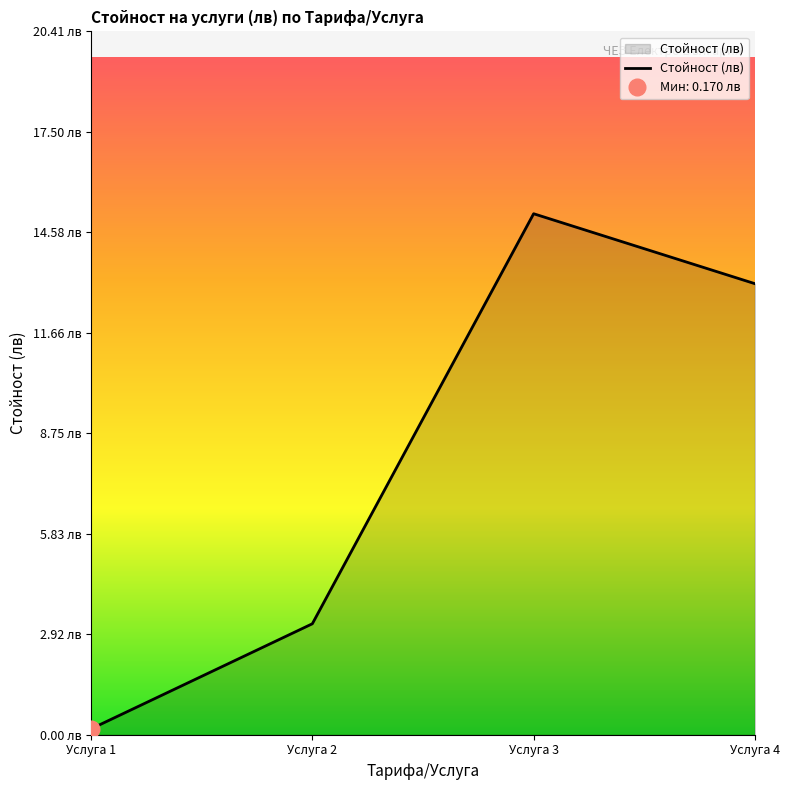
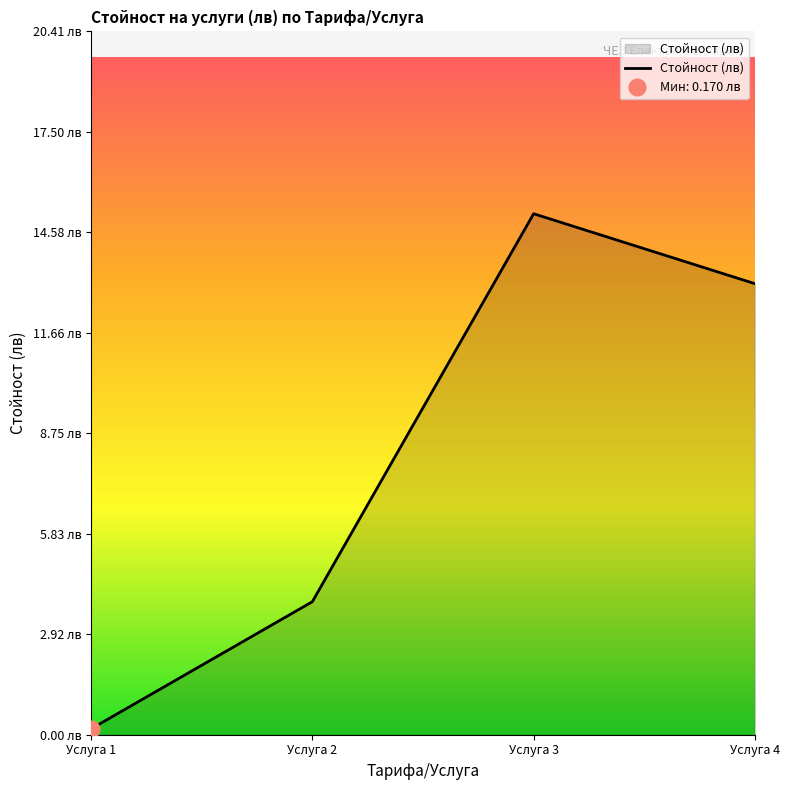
  {
    "Стойност (лв)": {
-     "Услуга 2": "3.2 лв",
+     "Услуга 2": "3.9 лв",
      "Услуга 3": "15.1 лв",
      "Услуга 4": "13.1 лв"
    }
  }
